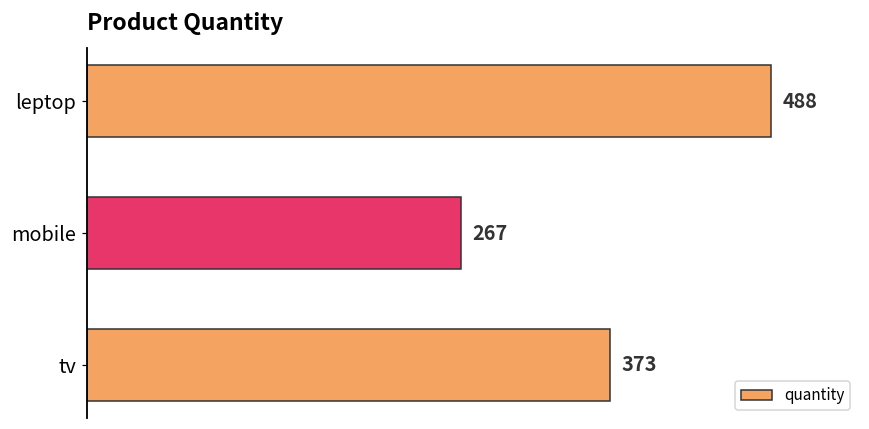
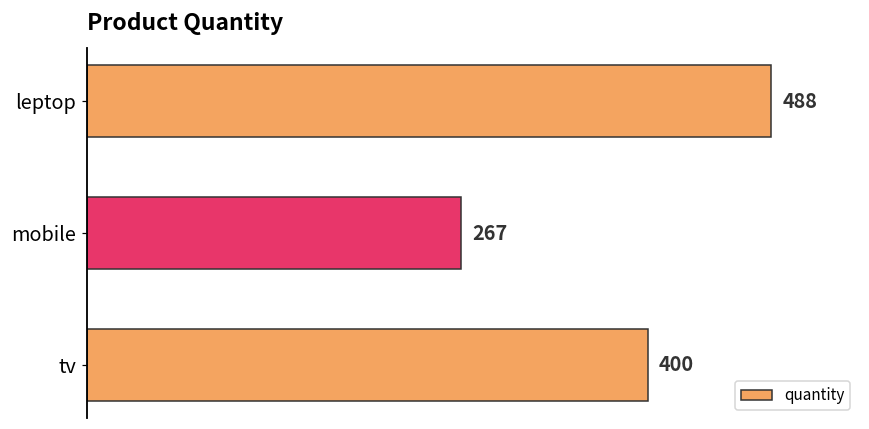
  {
    "leptop": 488,
    "mobile": 267,
-   "tv": 373
+   "tv": 400
  }
